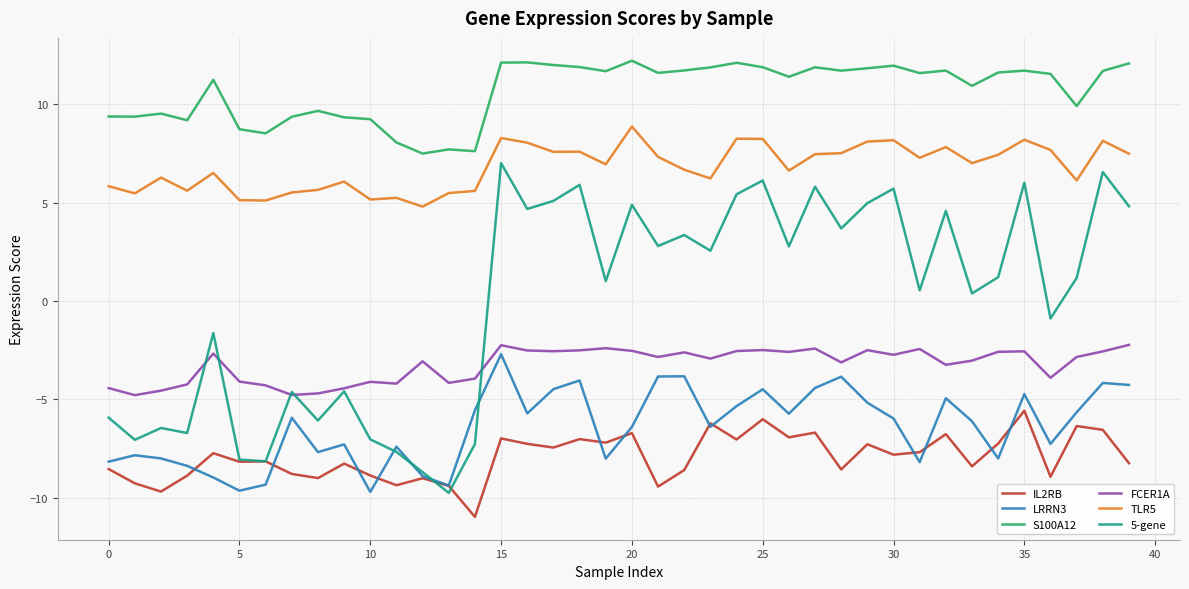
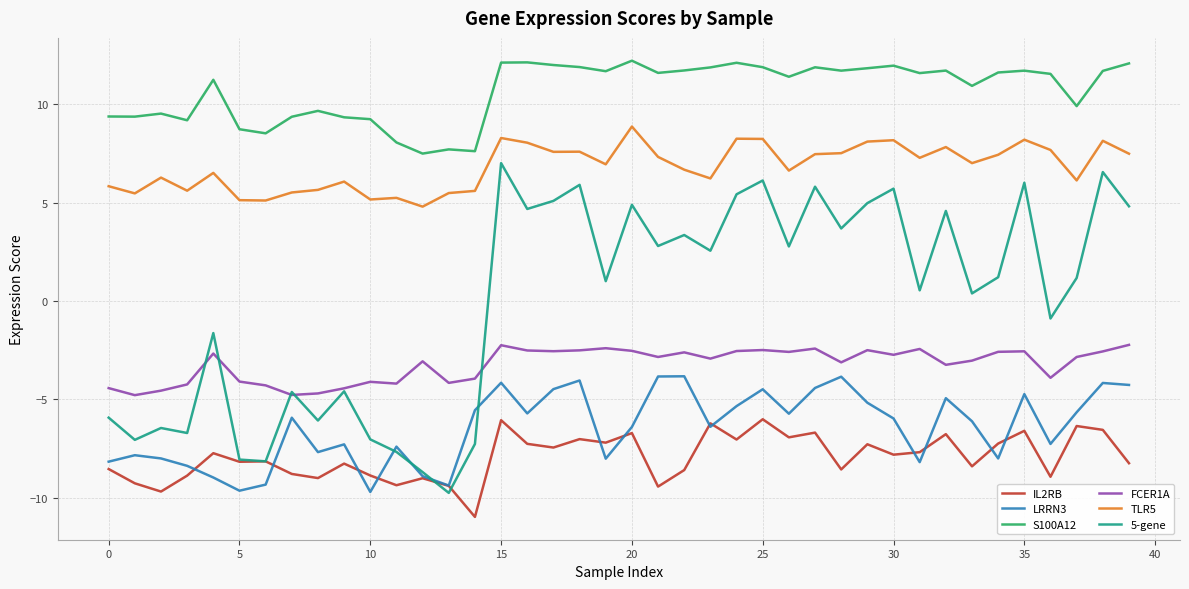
  {
    "IL2RB": {
      "0": -8.5,
      "10": -8.9,
-     "15": -7.0,
+     "15": -6.1,
      "20": -6.7,
      "25": -6.0,
      "30": -7.8,
-     "35": -5.6
+     "35": -6.6
    },
    "LRRN3": {
      "0": -8.2,
      "5": -9.6,
      "10": -9.7,
-     "15": -2.7,
+     "15": -4.2,
      "20": -6.4,
      "25": -4.5,
      "30": -6.0,
      "35": -4.7
    },
    "FCER1A": {
      "0": -4.4,
      "5": -4.1,
      "10": -4.1,
      "15": -2.2,
      "20": -2.5,
      "25": -2.5,
      "30": -2.7,
      "35": -2.6
    },
    "TLR5": {
      "0": 5.8,
      "5": 5.1,
      "10": 5.2,
      "15": 8.3,
      "20": 8.9,
      "25": 8.2,
      "30": 8.2,
      "35": 8.2
    }
  }
